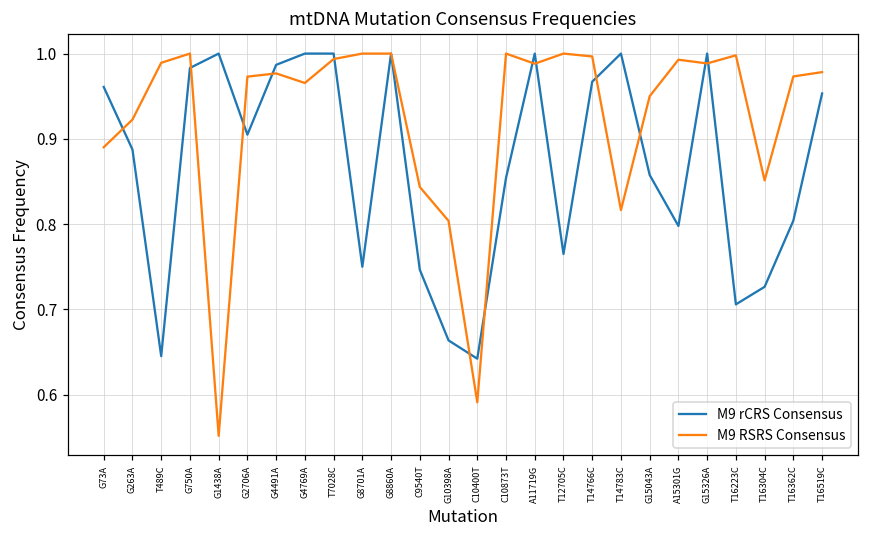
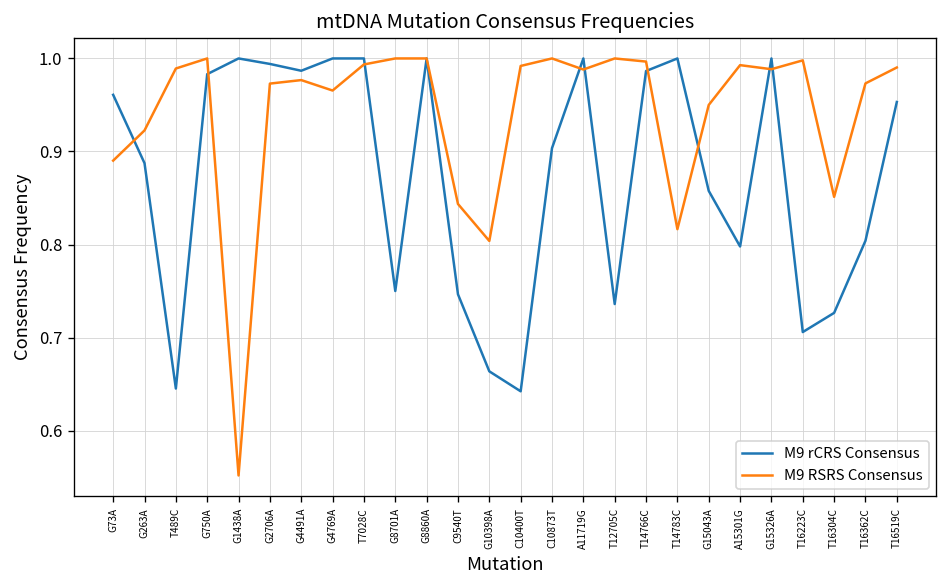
  {
    "M9 rCRS Consensus": {
      "G73A": 0.96,
      "G263A": 0.89,
      "T489C": 0.65,
      "G750A": 0.98,
      "G1438A": 1.00,
-     "G2706A": 0.90,
+     "G2706A": 0.99,
      "G4491A": 0.99,
      "G4769A": 1.00,
      "T7028C": 1.00,
      "G8701A": 0.75,
      "C9540T": 0.75,
      "G10398A": 0.66,
      "C10400T": 0.64,
-     "C10873T": 0.85,
+     "C10873T": 0.90,
      "A11719G": 1.00,
-     "T12705C": 0.77,
-     "T14766C": 0.97,
+     "T12705C": 0.74,
+     "T14766C": 0.99,
      "T14783C": 1.00,
      "G15043A": 0.86,
      "A15301G": 0.80,
      "G15326A": 1.00,
      "T16223C": 0.71,
      "T16304C": 0.73,
      "T16362C": 0.80,
      "T16519C": 0.95
    },
    "M9 RSRS Consensus": {
      "G73A": 0.89,
      "G263A": 0.92,
      "T489C": 0.99,
      "G750A": 1.00,
      "G1438A": 0.55,
      "G2706A": 0.97,
      "G4491A": 0.98,
      "G4769A": 0.97,
      "T7028C": 0.99,
      "G8701A": 1.00,
      "C9540T": 0.84,
      "G10398A": 0.80,
-     "C10400T": 0.59,
+     "C10400T": 0.99,
      "C10873T": 1.00,
      "A11719G": 0.99,
      "T12705C": 1.00,
      "T14766C": 1.00,
      "T14783C": 0.82,
      "G15043A": 0.95,
      "A15301G": 0.99,
      "G15326A": 0.99,
      "T16223C": 1.00,
      "T16304C": 0.85,
      "T16362C": 0.97,
-     "T16519C": 0.98
+     "T16519C": 0.99
    }
  }
